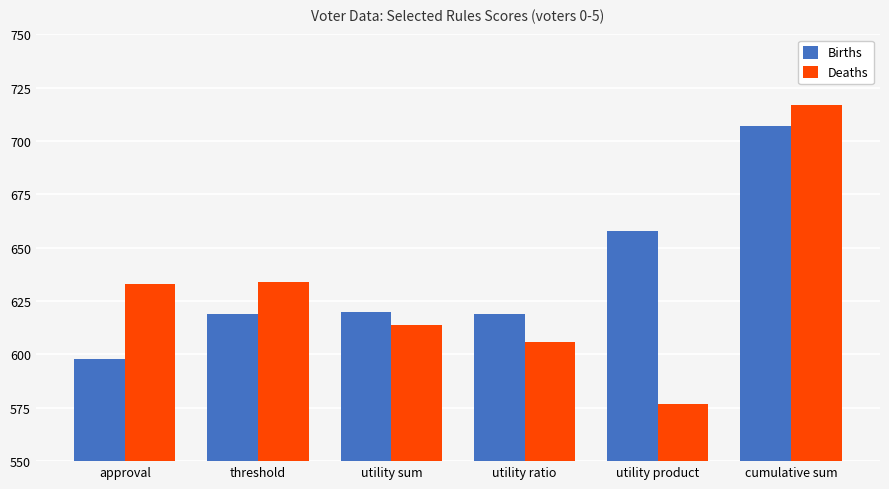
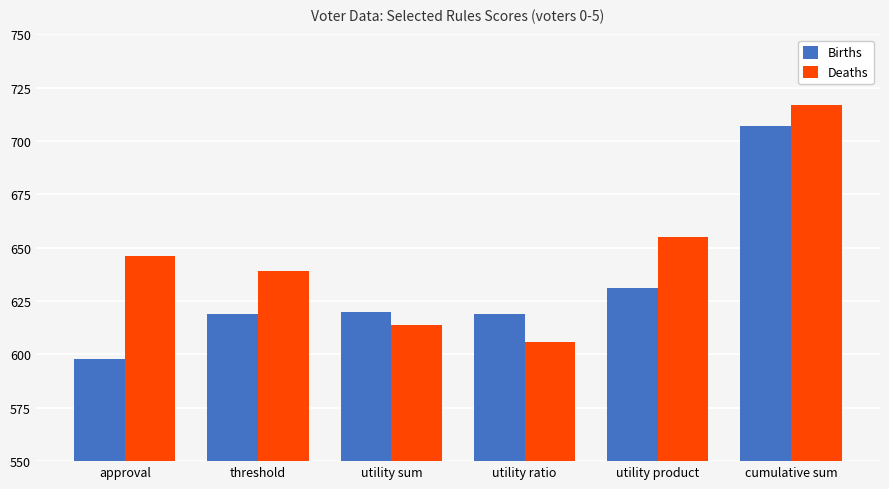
  {
    "Births": {
      "approval": 598,
      "threshold": 619,
      "utility sum": 620,
      "utility ratio": 619,
-     "utility product": 658,
+     "utility product": 631,
      "cumulative sum": 707
    },
    "Deaths": {
-     "approval": 633,
-     "threshold": 634,
+     "approval": 646,
+     "threshold": 639,
      "utility sum": 614,
      "utility ratio": 606,
-     "utility product": 577,
+     "utility product": 655,
      "cumulative sum": 717
    }
  }
